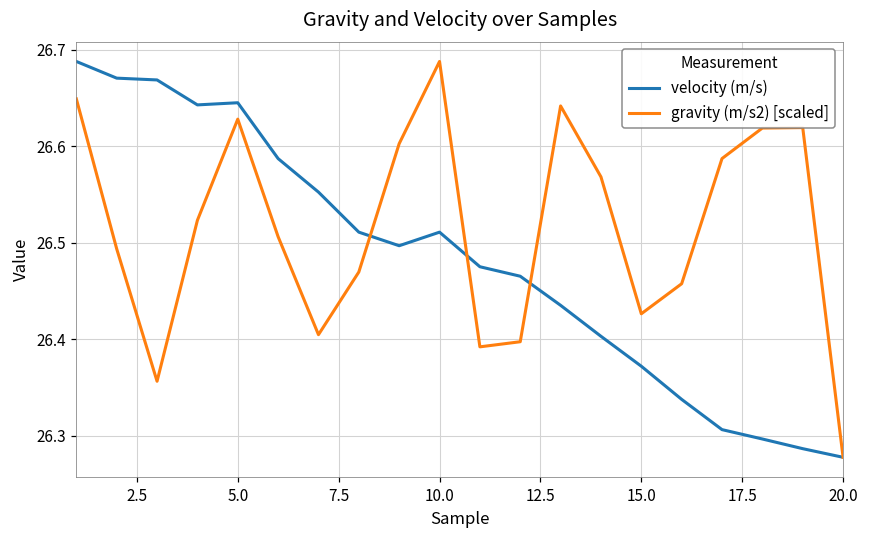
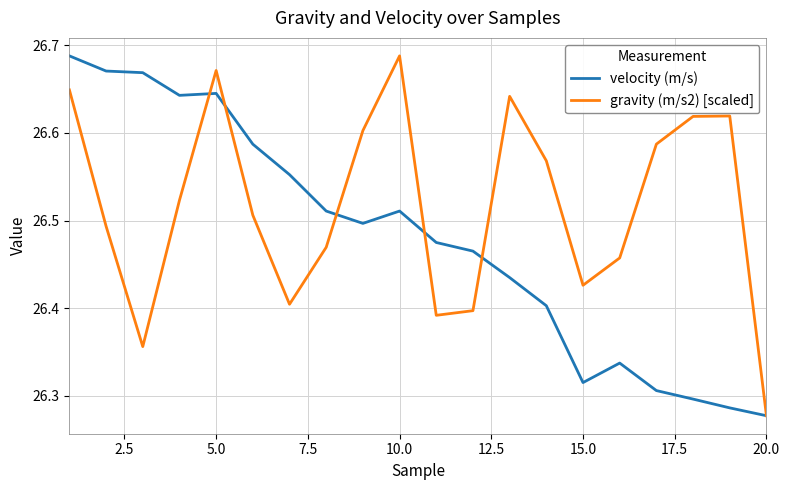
  {
    "velocity (m/s)": {
      "5.0": 26.64,
      "10.0": 26.51,
-     "15.0": 26.37
+     "15.0": 26.32
    },
    "gravity (m/s2) [scaled]": {
-     "5.0": 26.63,
+     "5.0": 26.67,
      "10.0": 26.69,
      "15.0": 26.43
    }
  }
